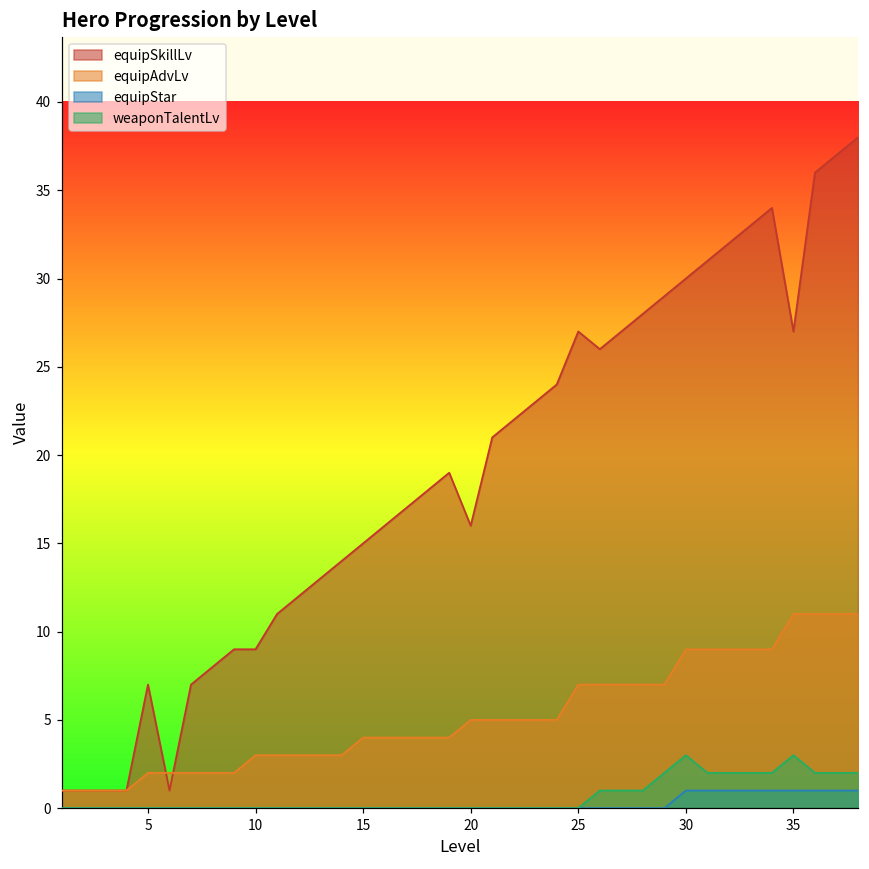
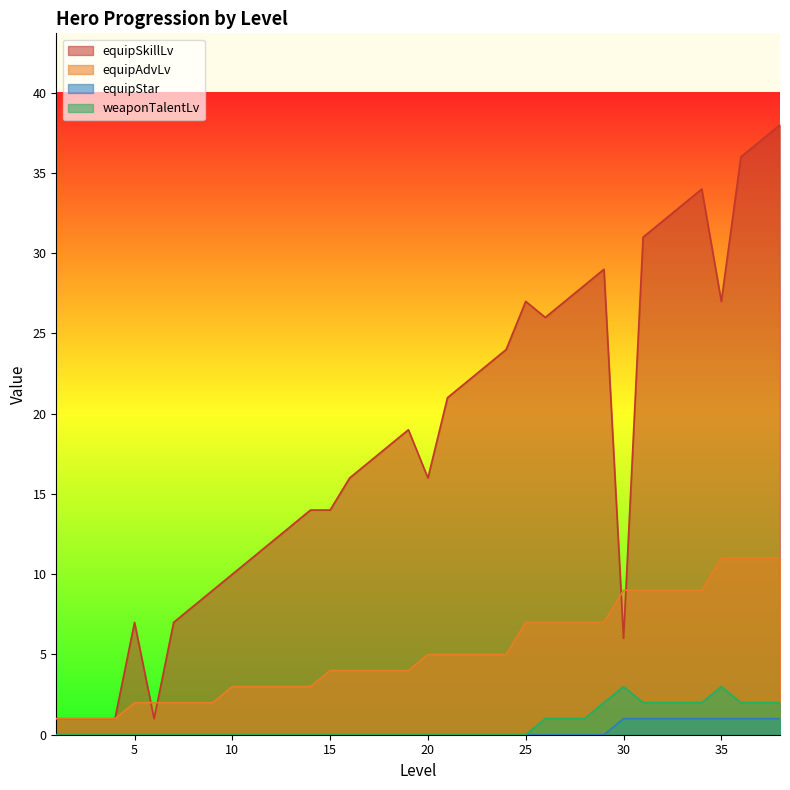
  {
    "equipSkillLv": {
      "5": 7,
-     "10": 9,
-     "15": 15,
+     "10": 10,
+     "15": 14,
      "20": 16,
      "25": 27,
-     "30": 30,
+     "30": 6,
      "35": 27
    },
    "equipAdvLv": {
      "5": 2,
      "10": 3,
      "15": 4,
      "20": 5,
      "25": 7,
      "30": 9,
      "35": 11
    },
    "equipStar": {
      "30": 1,
      "35": 1
    },
    "weaponTalentLv": {
      "30": 3,
      "35": 3
    }
  }
